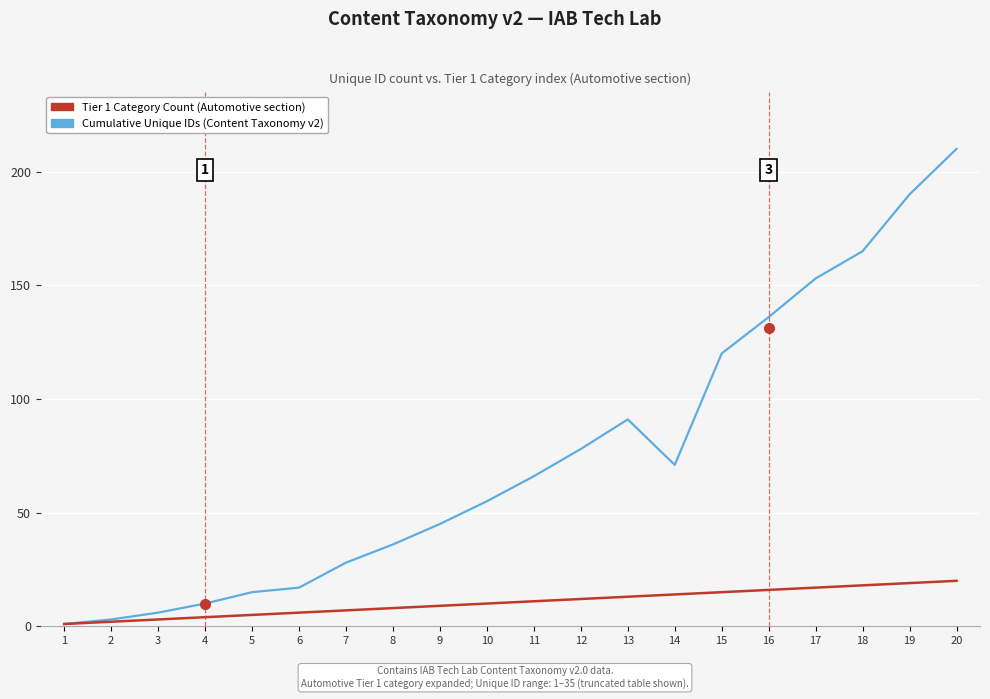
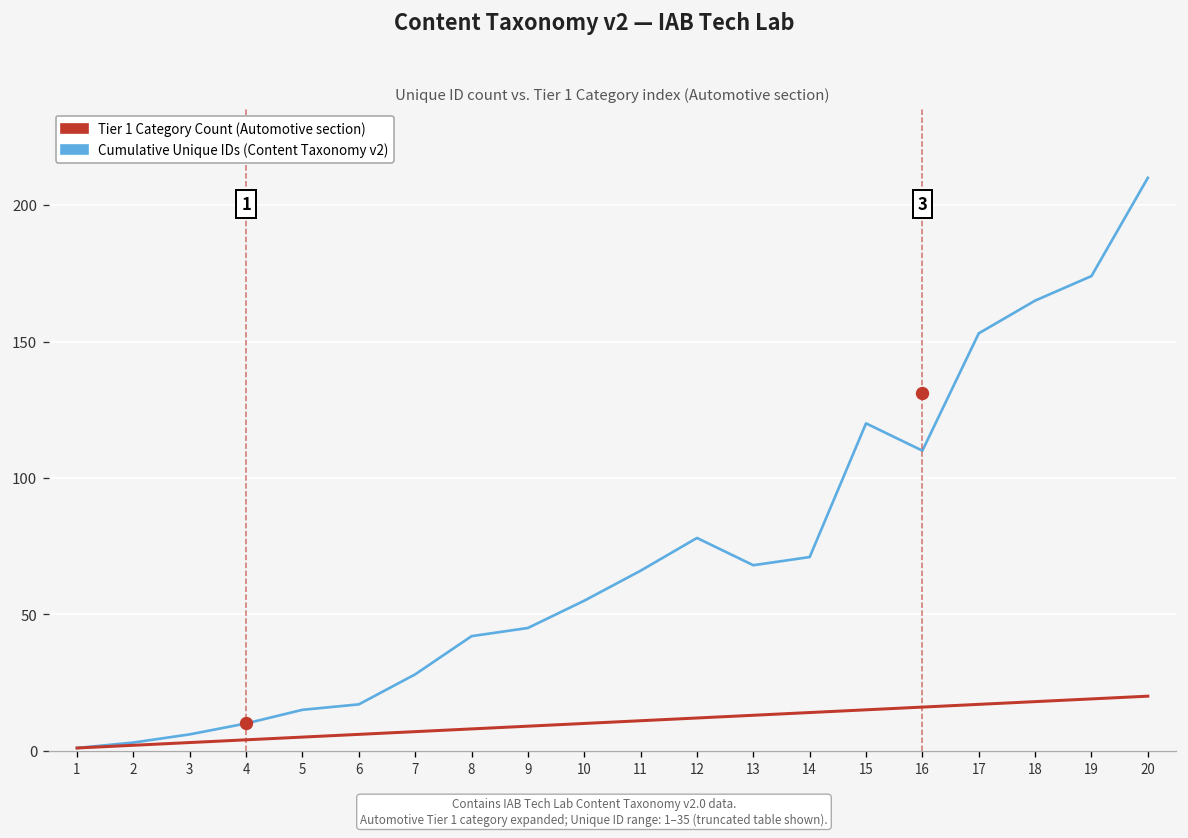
  {
    "Cumulative Unique IDs (Content Taxonomy v2)": {
      "3": 6,
      "5": 15,
      "6": 17,
      "7": 28,
-     "8": 36,
+     "8": 42,
      "9": 45,
      "10": 55,
      "11": 66,
      "12": 78,
-     "13": 91,
+     "13": 68,
      "14": 71,
      "15": 120,
-     "16": 136,
+     "16": 110,
      "17": 153,
      "18": 165,
-     "19": 190,
+     "19": 174,
      "20": 210
    }
  }
